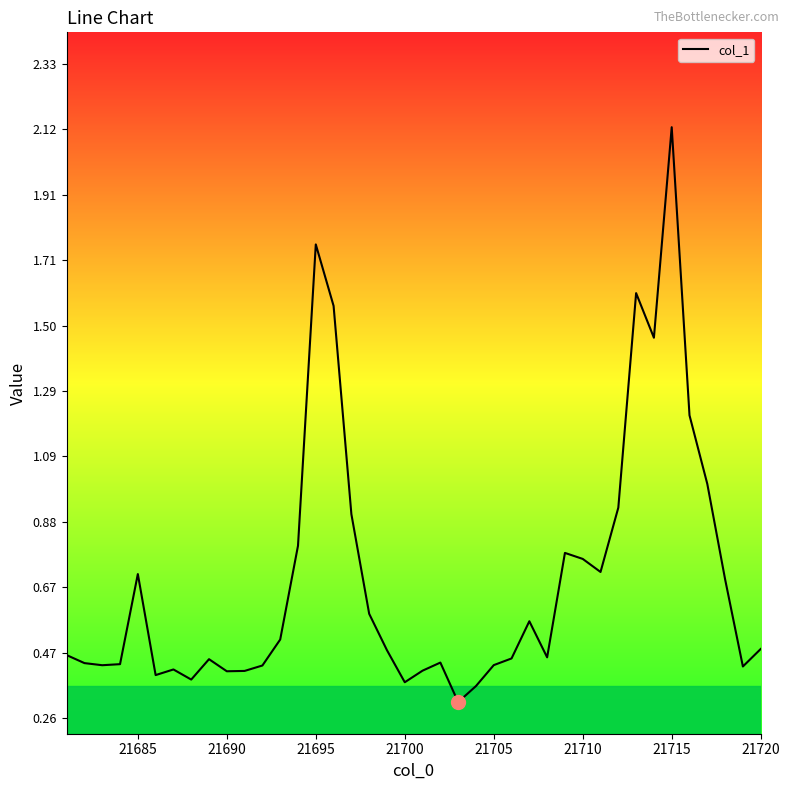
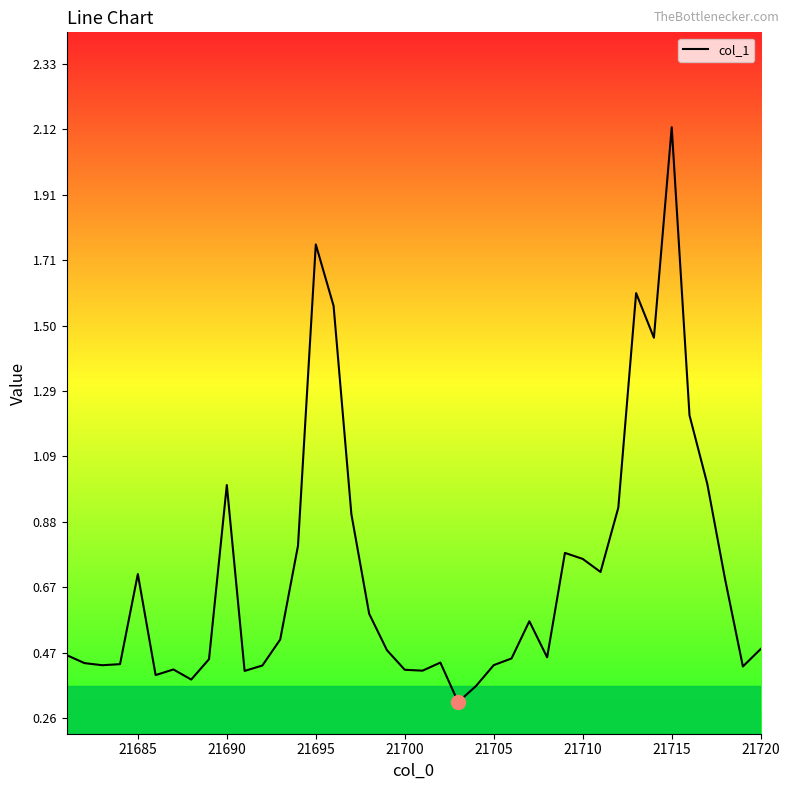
  {
    "col_1": {
      "21685": 0.71,
-     "21690": 0.41,
+     "21690": 1.00,
      "21695": 1.76,
-     "21700": 0.37,
+     "21700": 0.41,
      "21705": 0.43,
      "21710": 0.76,
      "21715": 2.13,
      "21720": 0.48
    }
  }
